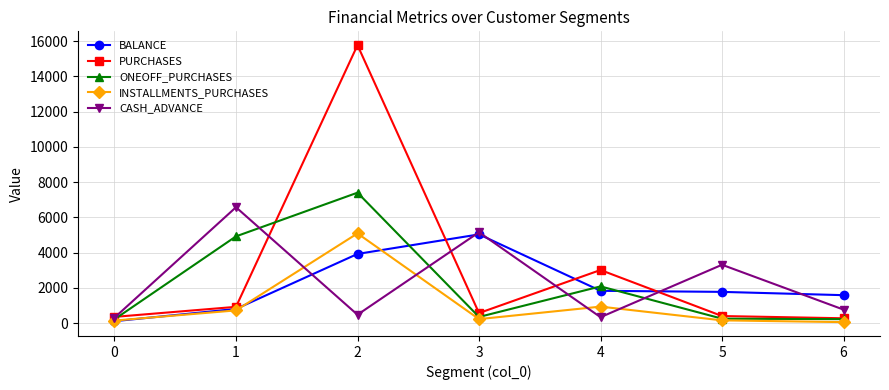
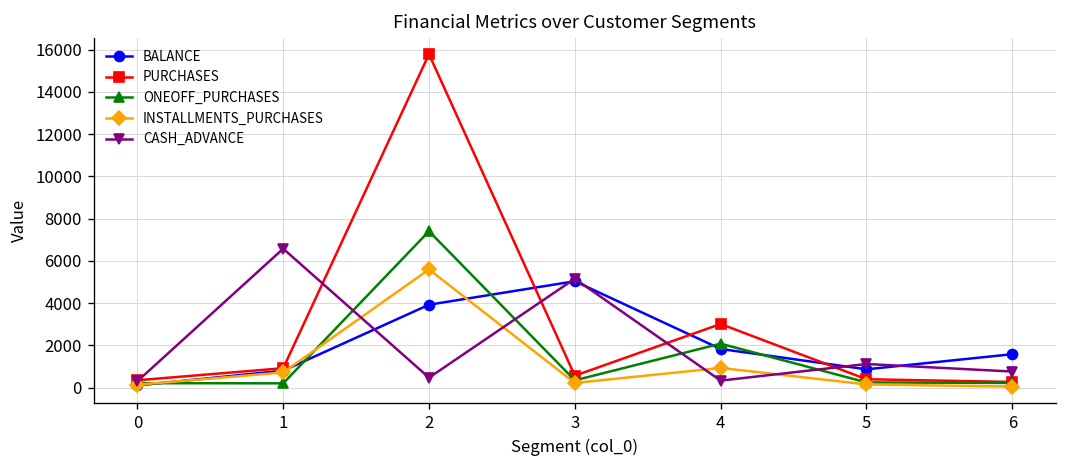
  {
    "BALANCE": {
      "2": 3900,
      "4": 1800,
-     "5": 1800,
+     "5": 900,
      "6": 1600
    },
    "PURCHASES": {
      "2": 15800,
      "3": 600,
      "4": 3000,
      "5": 400
    },
    "ONEOFF_PURCHASES": {
-     "1": 4900,
+     "1": 200,
      "2": 7400,
      "4": 2100
    },
    "INSTALLMENTS_PURCHASES": {
-     "2": 5100,
+     "2": 5600,
      "4": 900,
      "6": 0
    },
    "CASH_ADVANCE": {
      "1": 6600,
      "2": 500,
      "4": 300,
-     "5": 3300,
+     "5": 1100,
      "6": 800
    }
  }
